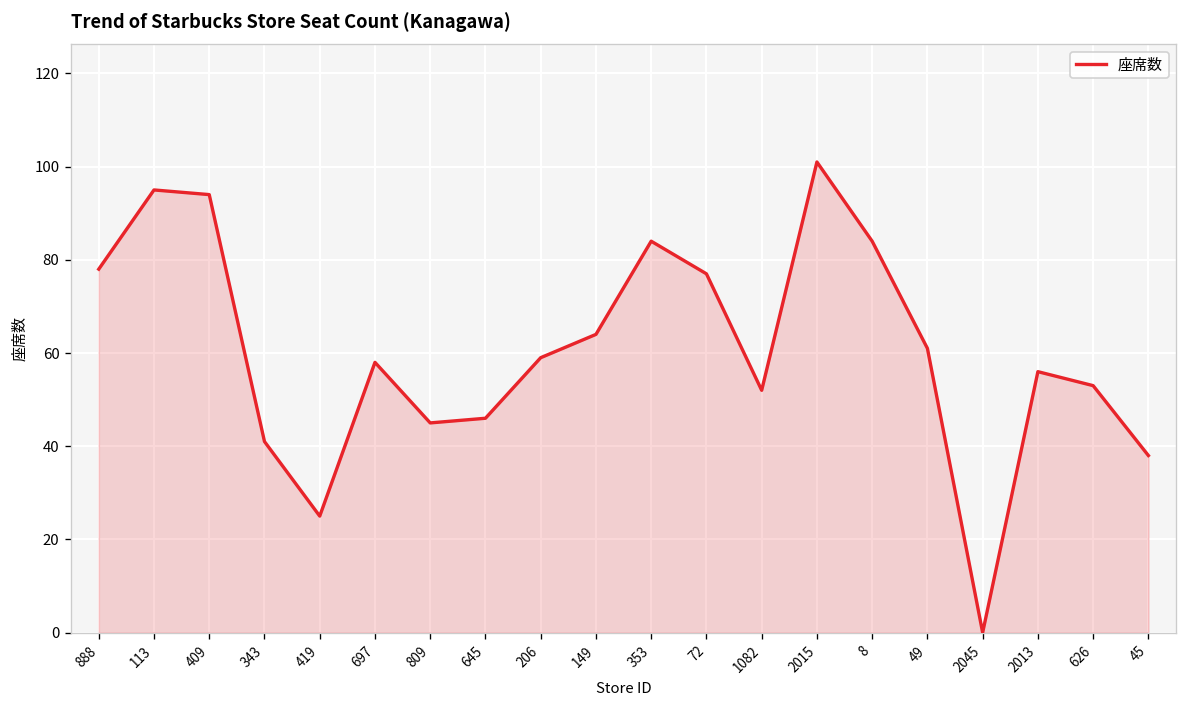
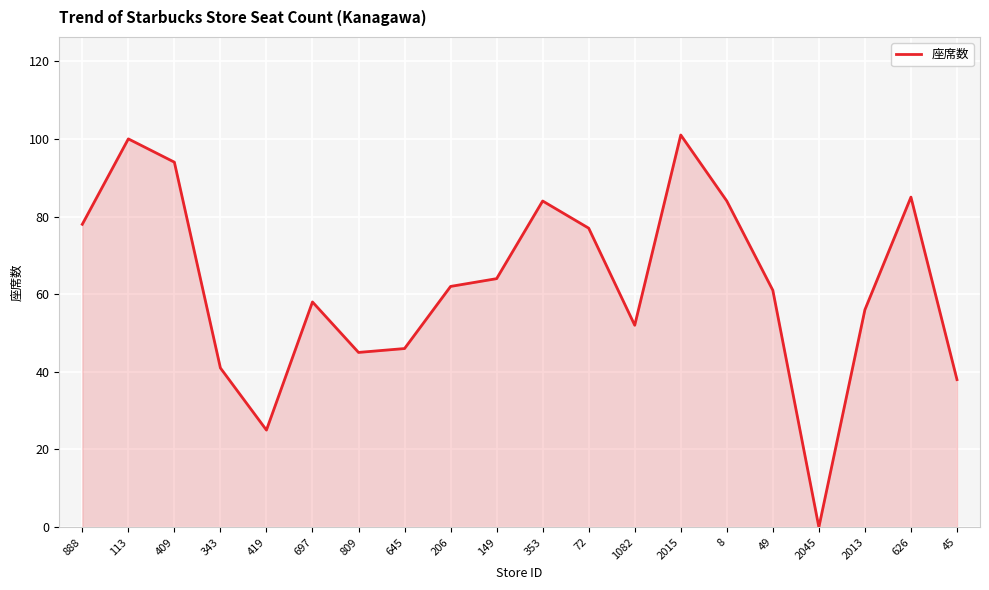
  {
    "888": 78,
-   "113": 95,
+   "113": 100,
    "409": 94,
    "343": 41,
    "419": 25,
    "697": 58,
    "809": 45,
    "645": 46,
-   "206": 59,
+   "206": 62,
    "149": 64,
    "353": 84,
    "72": 77,
    "1082": 52,
    "2015": 101,
    "8": 84,
    "49": 61,
    "2045": 0,
    "2013": 56,
-   "626": 53,
+   "626": 85,
    "45": 38
  }
